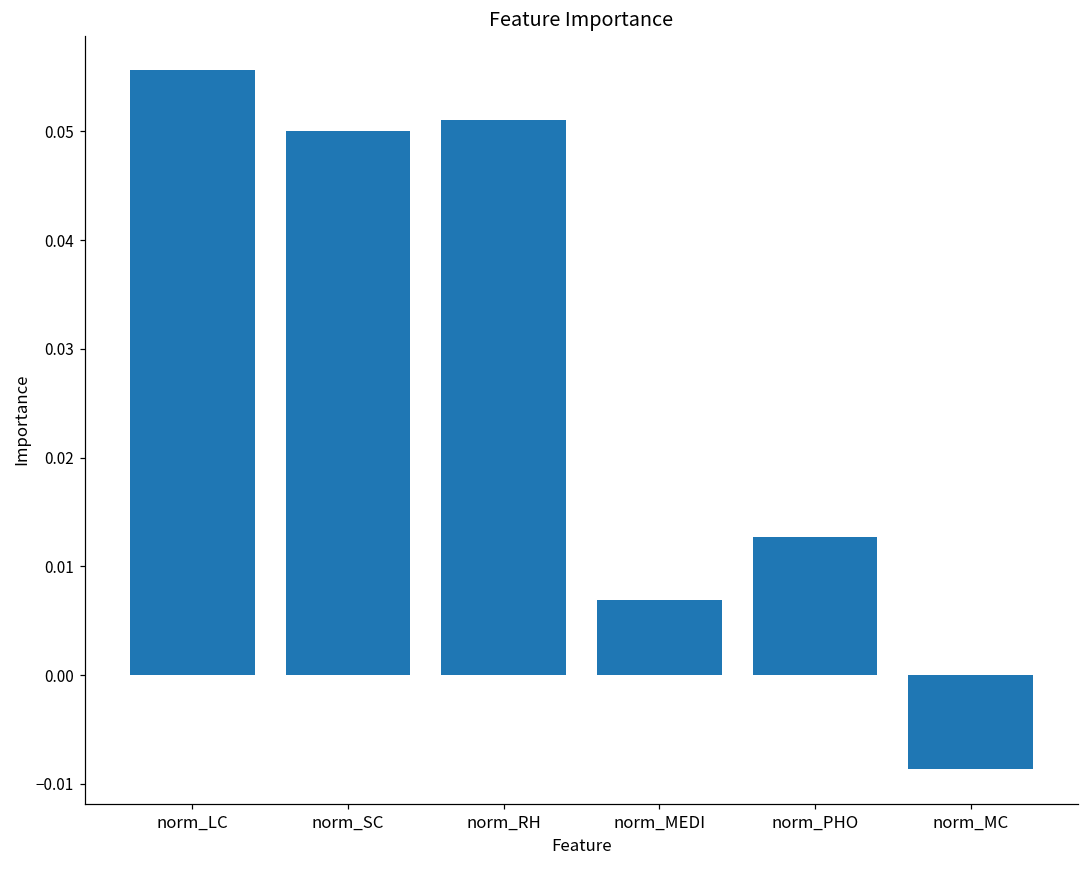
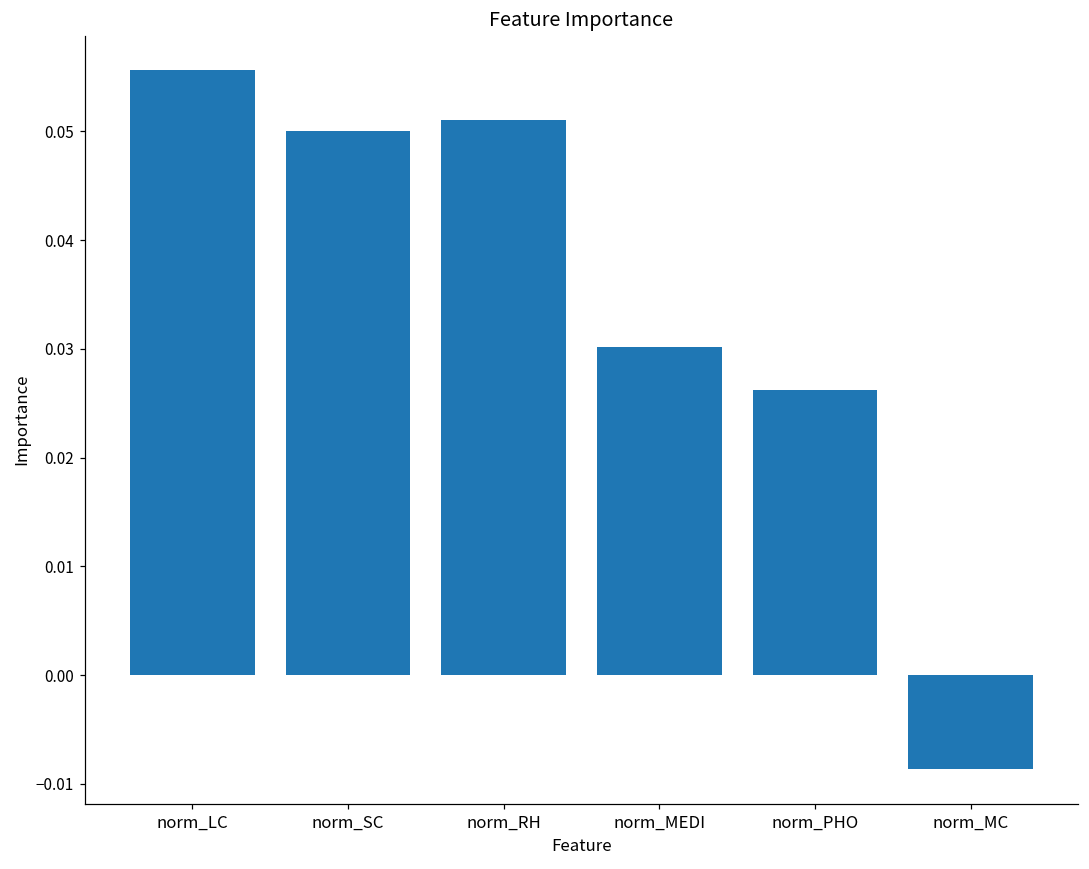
  {
    "norm_LC": 0.056,
    "norm_SC": 0.050,
    "norm_RH": 0.051,
-   "norm_MEDI": 0.007,
-   "norm_PHO": 0.013,
+   "norm_MEDI": 0.030,
+   "norm_PHO": 0.026,
    "norm_MC": -0.009
  }
